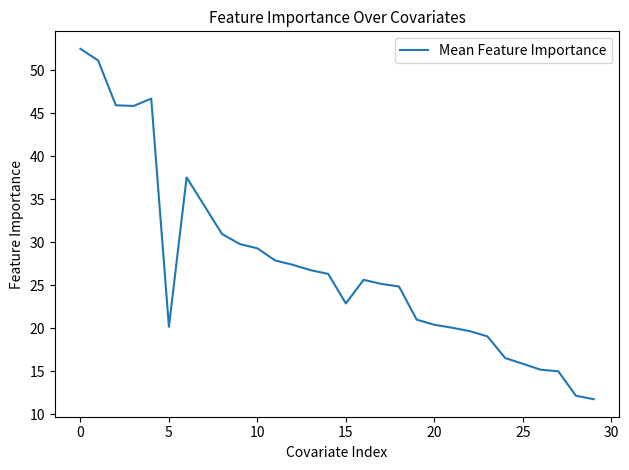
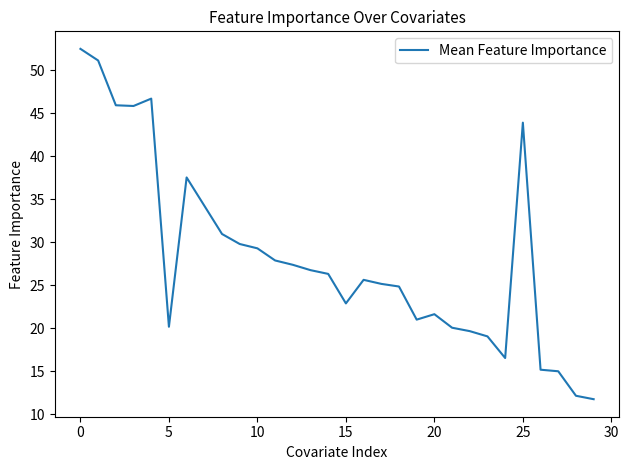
  {
    "0": 53,
    "5": 20,
    "10": 29,
    "15": 23,
-   "20": 20,
-   "25": 16
+   "20": 22,
+   "25": 44
  }
